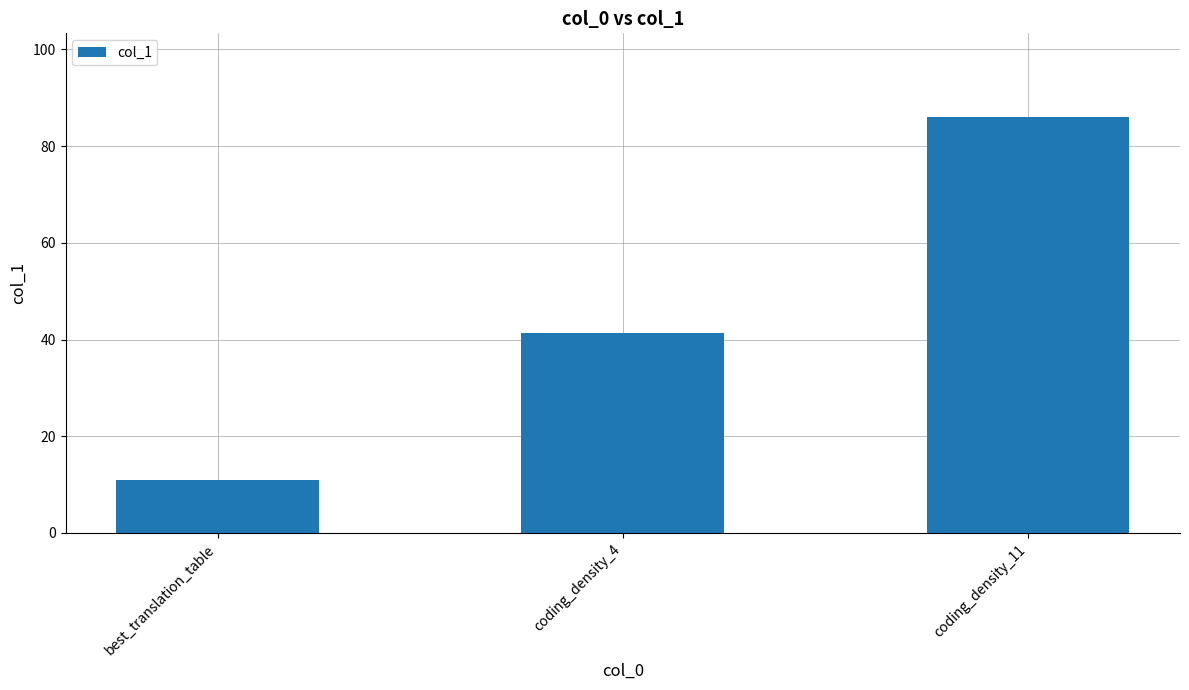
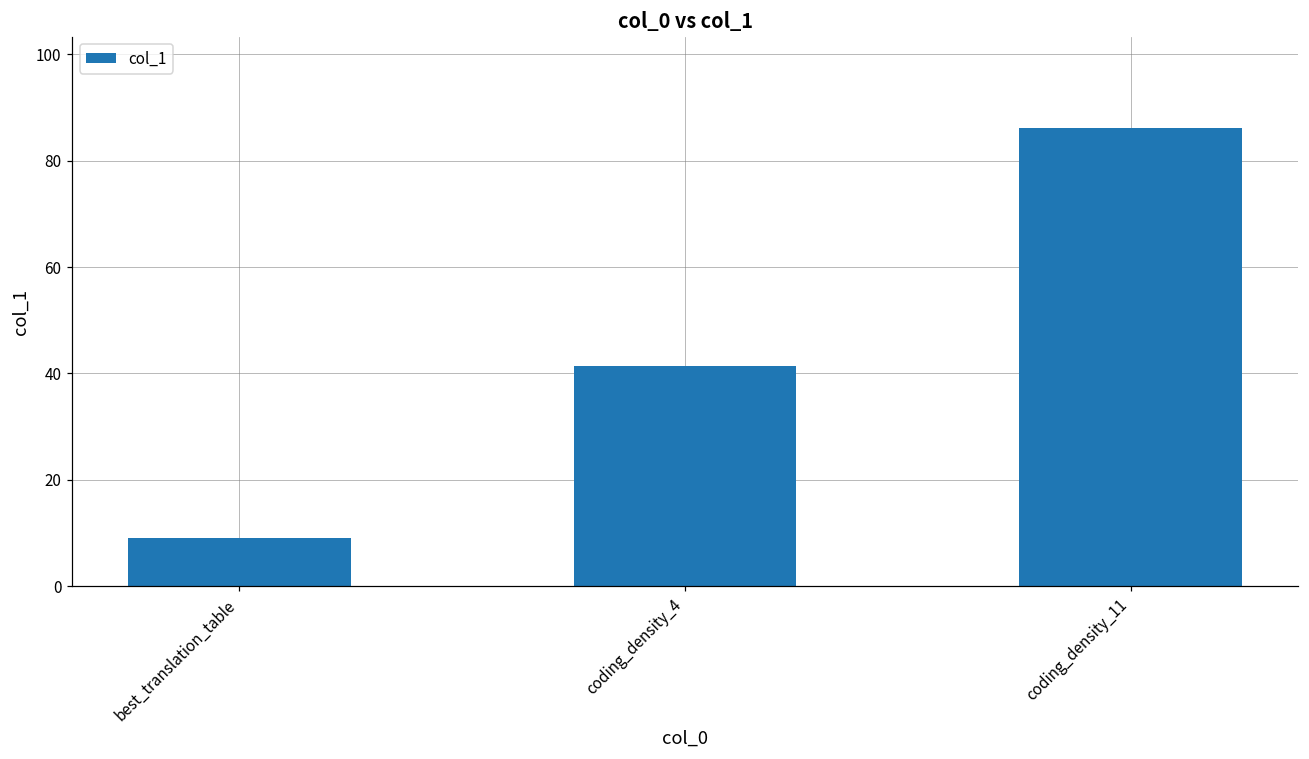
  {
-   "best_translation_table": 11,
+   "best_translation_table": 9,
    "coding_density_4": 41,
    "coding_density_11": 86
  }
